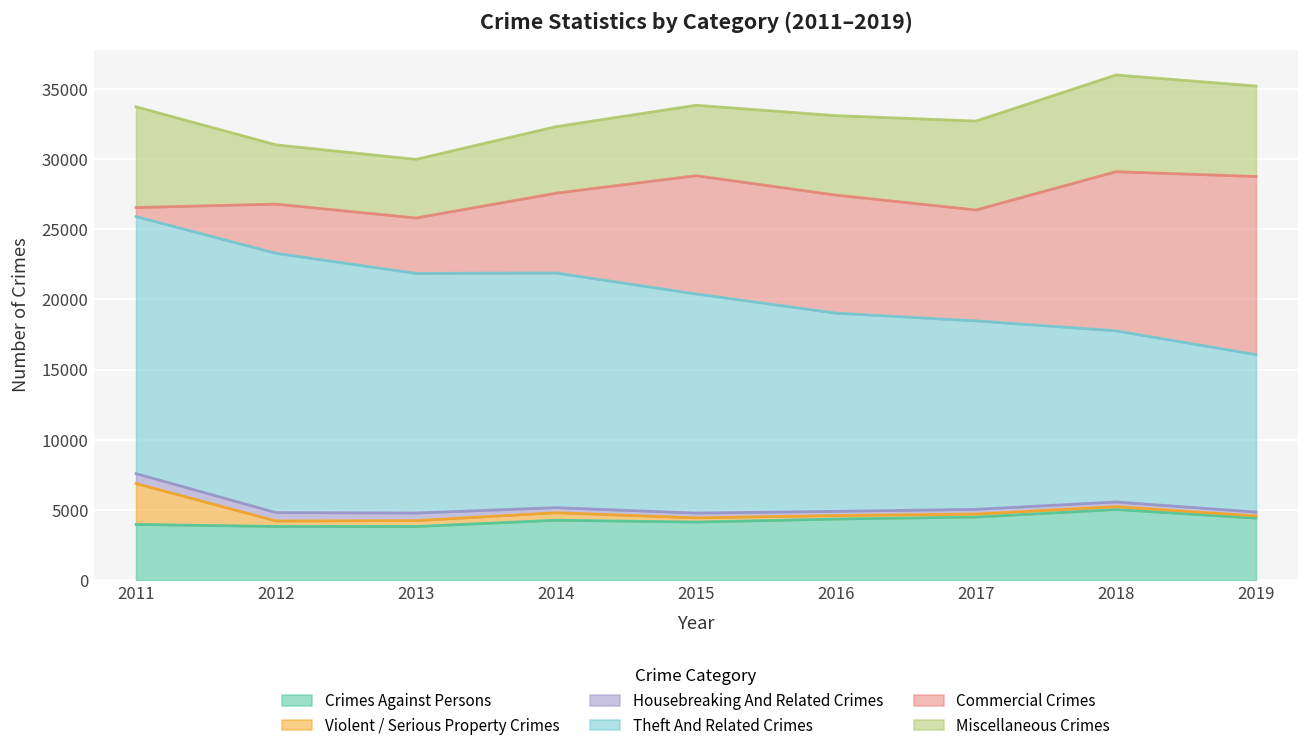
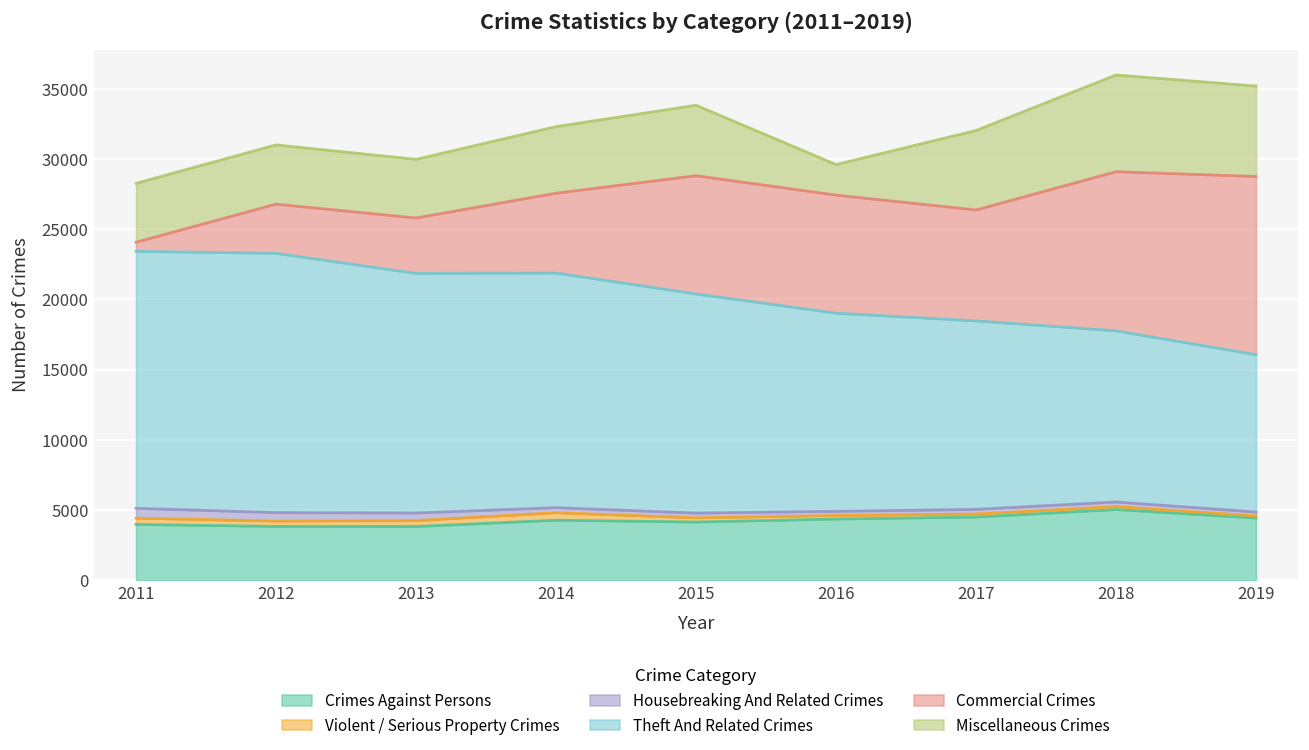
  {
    "Violent / Serious Property Crimes": {
-     "2011": 2900,
+     "2011": 400,
      "2012": 400,
      "2013": 400,
      "2014": 500,
      "2015": 300,
      "2016": 200,
      "2017": 200,
      "2018": 200
    },
    "Commercial Crimes": {
      "2011": 600,
      "2012": 3500,
      "2013": 3900,
      "2014": 5700,
      "2015": 8400,
      "2016": 8400,
      "2017": 7900,
      "2018": 11300,
      "2019": 12700
    },
    "Miscellaneous Crimes": {
-     "2011": 7200,
+     "2011": 4200,
      "2012": 4200,
      "2013": 4200,
      "2014": 4700,
      "2015": 5000,
-     "2016": 5700,
-     "2017": 6300,
+     "2016": 2200,
+     "2017": 5700,
      "2018": 6900,
      "2019": 6400
    }
  }
